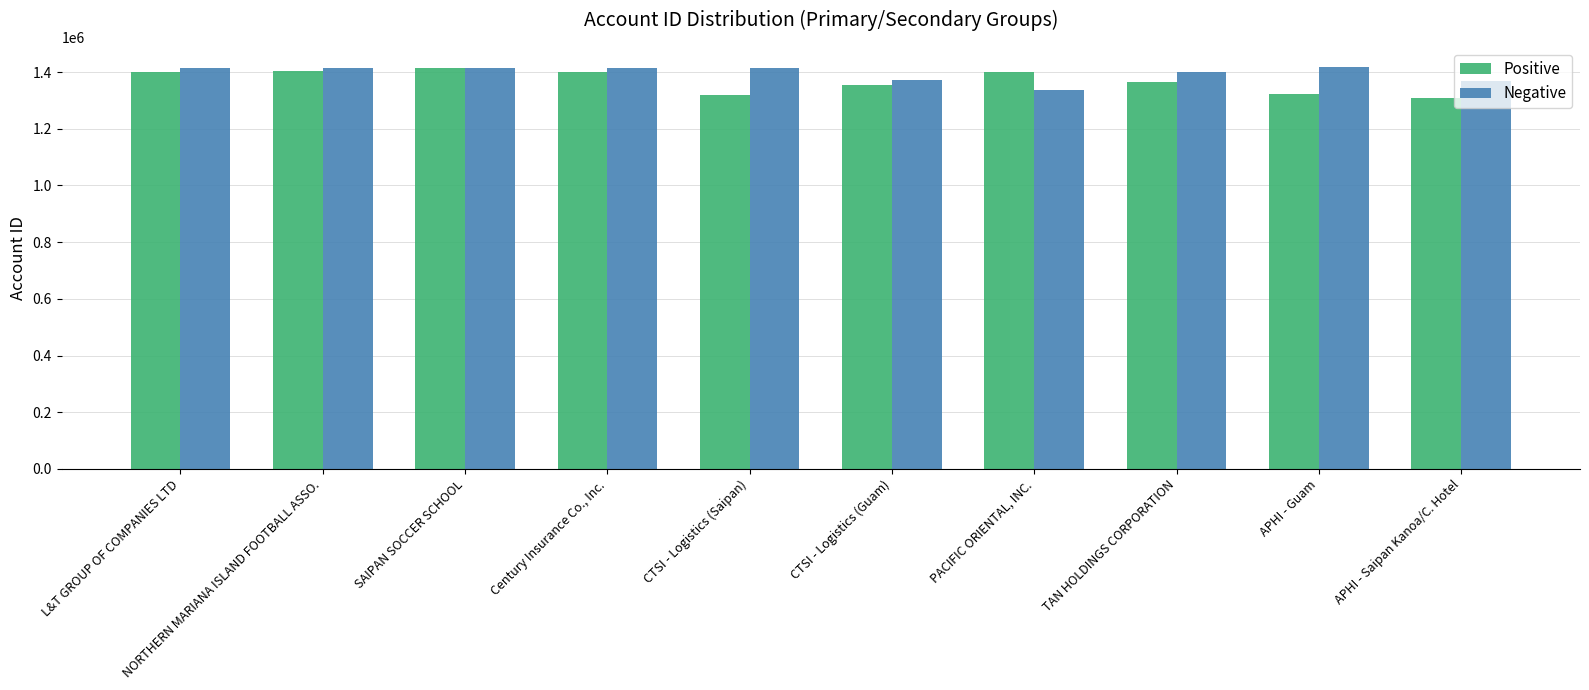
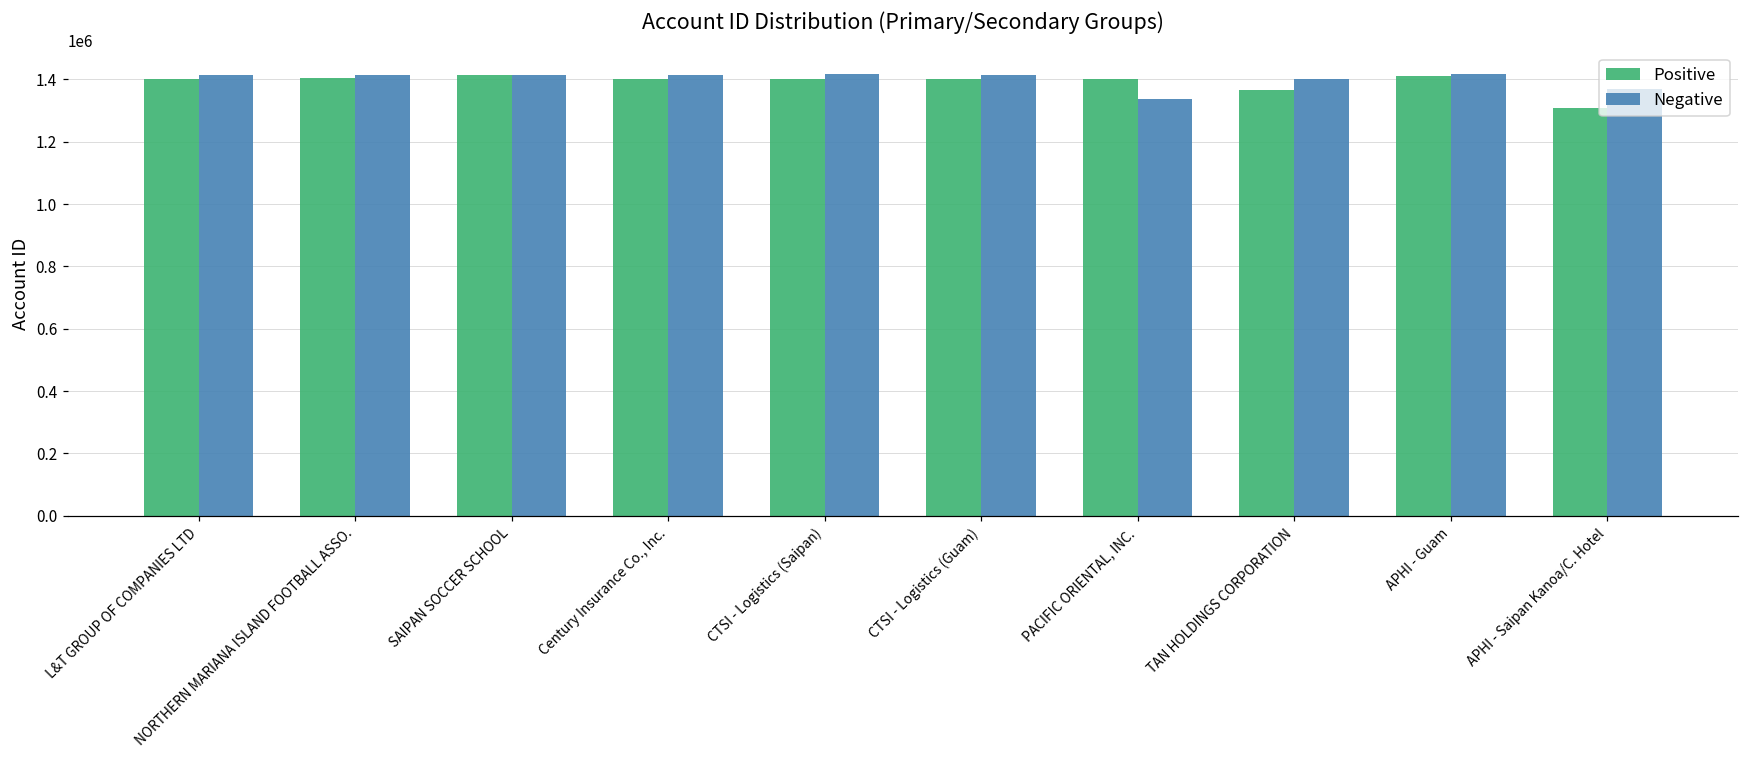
  {
    "Positive": {
      "L&T GROUP OF COMPANIES LTD": 1400000,
      "NORTHERN MARIANA ISLAND FOOTBALL ASSO.": 1400000,
      "SAIPAN SOCCER SCHOOL": 1410000,
      "Century Insurance Co., Inc.": 1400000,
-     "CTSI - Logistics (Saipan)": 1320000,
-     "CTSI - Logistics (Guam)": 1350000,
+     "CTSI - Logistics (Saipan)": 1400000,
+     "CTSI - Logistics (Guam)": 1400000,
      "PACIFIC ORIENTAL, INC.": 1400000,
      "TAN HOLDINGS CORPORATION": 1370000,
-     "APHI - Guam": 1320000,
+     "APHI - Guam": 1410000,
      "APHI - Saipan Kanoa/C. Hotel": 1310000
    },
    "Negative": {
      "L&T GROUP OF COMPANIES LTD": 1410000,
      "NORTHERN MARIANA ISLAND FOOTBALL ASSO.": 1410000,
      "SAIPAN SOCCER SCHOOL": 1420000,
      "Century Insurance Co., Inc.": 1410000,
      "CTSI - Logistics (Saipan)": 1420000,
-     "CTSI - Logistics (Guam)": 1370000,
+     "CTSI - Logistics (Guam)": 1420000,
      "PACIFIC ORIENTAL, INC.": 1340000,
      "TAN HOLDINGS CORPORATION": 1400000,
      "APHI - Guam": 1420000
    }
  }
